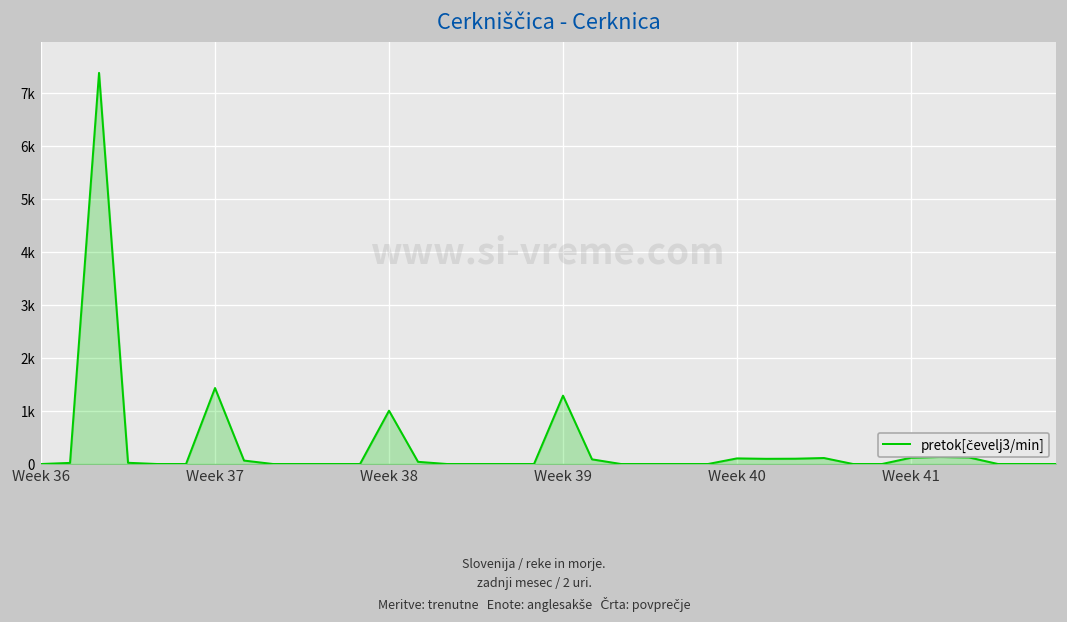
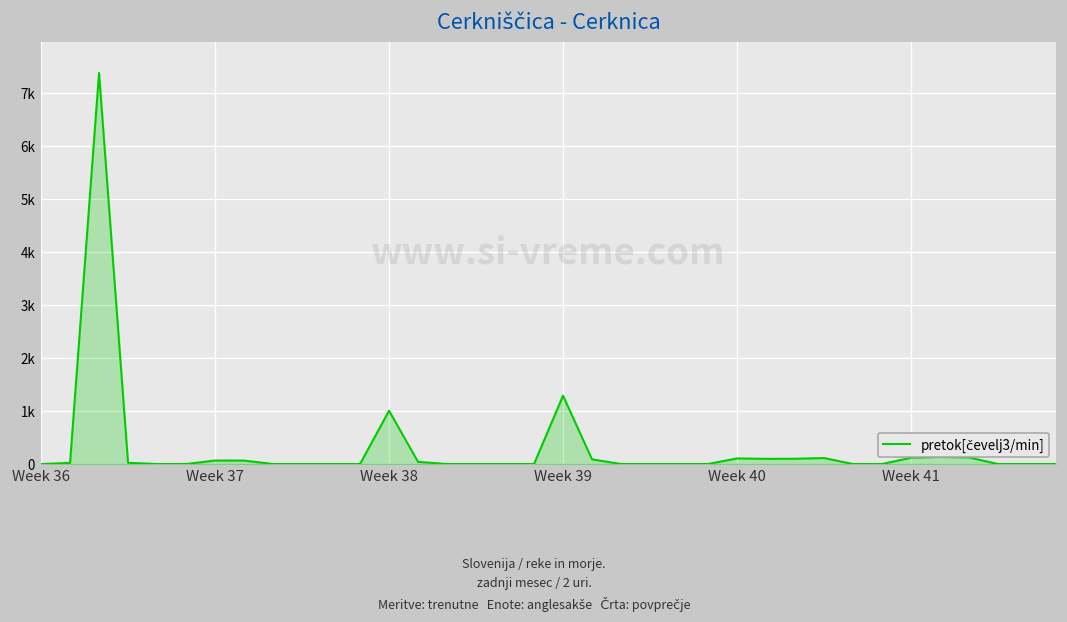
  {
    "Week 36": 0,
-   "Week 37": 1400,
+   "Week 37": 100,
    "Week 38": 1000,
    "Week 39": 1300,
    "Week 40": 100,
    "Week 41": 100
  }
